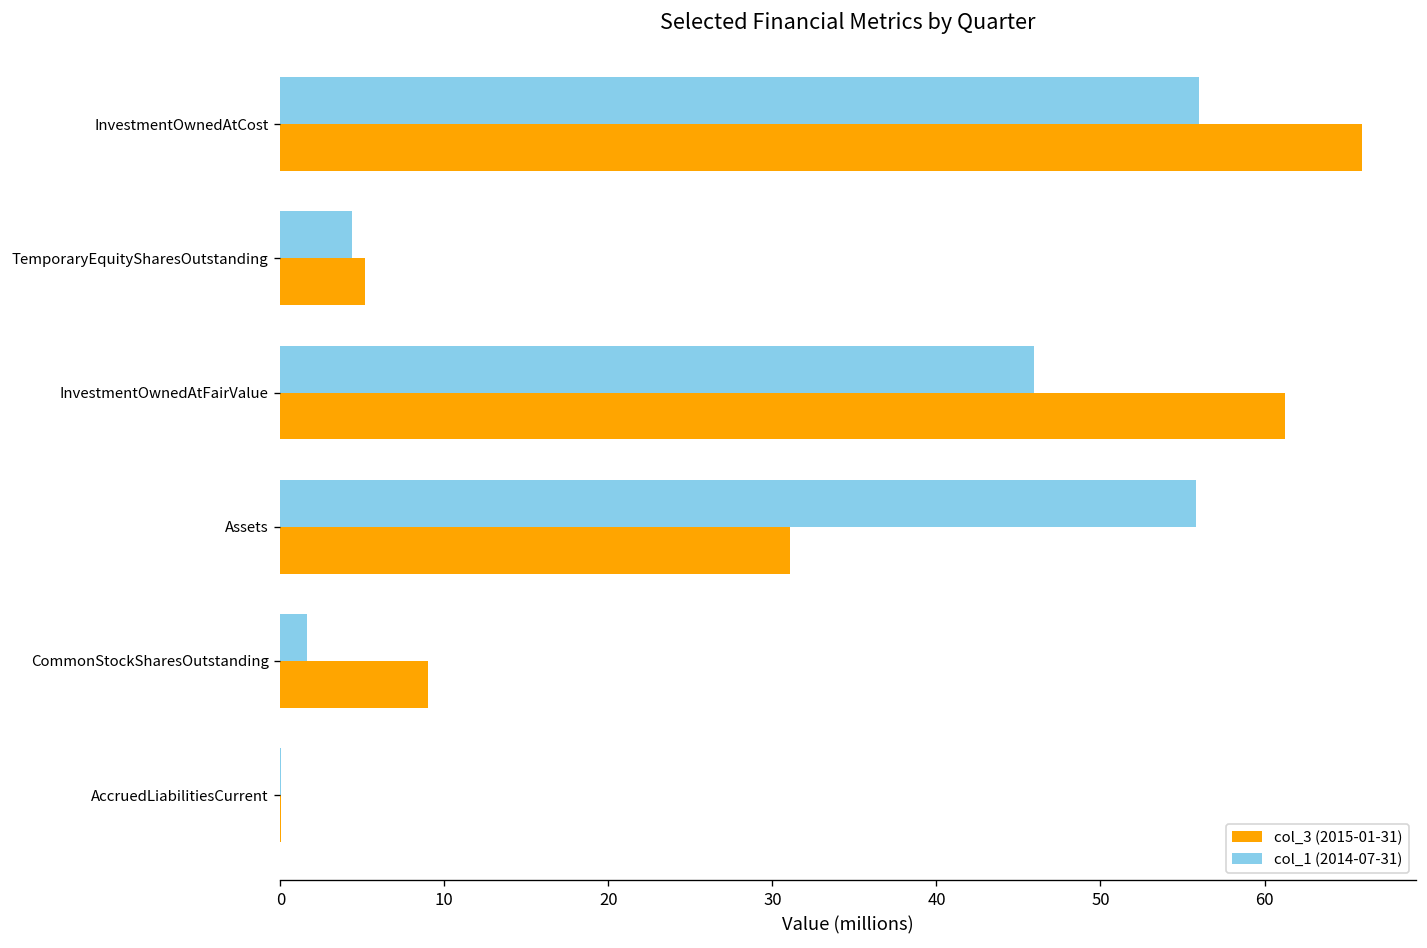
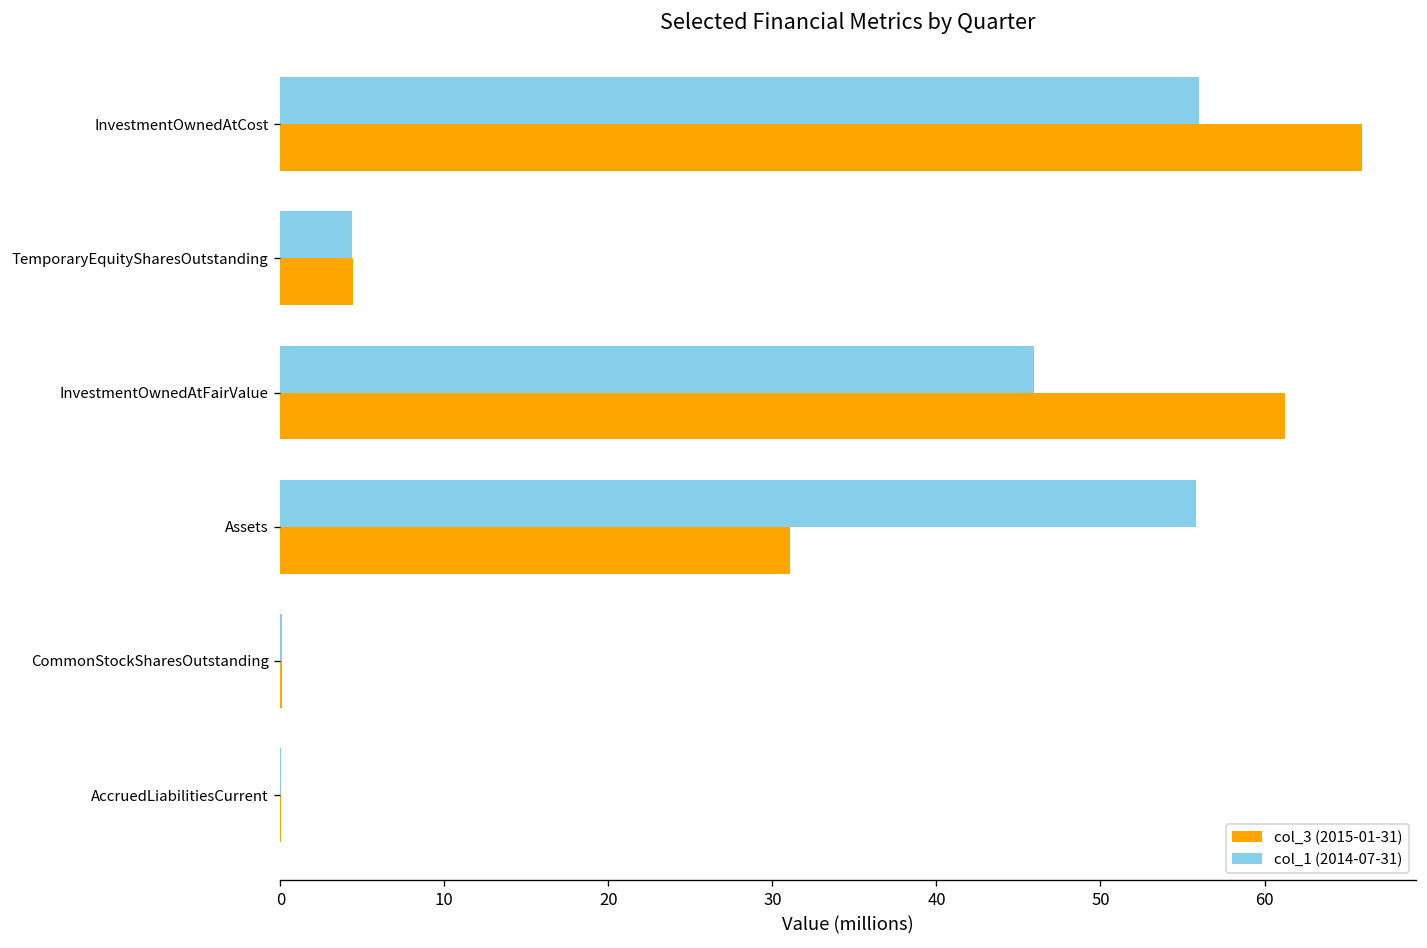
  {
    "col_3 (2015-01-31)": {
      "InvestmentOwnedAtCost": 65.9,
-     "TemporaryEquitySharesOutstanding": 5.2,
+     "TemporaryEquitySharesOutstanding": 4.4,
      "InvestmentOwnedAtFairValue": 61.3,
      "Assets": 31.1,
-     "CommonStockSharesOutstanding": 9.0
+     "CommonStockSharesOutstanding": 0.1
    },
    "col_1 (2014-07-31)": {
      "InvestmentOwnedAtCost": 56.0,
      "TemporaryEquitySharesOutstanding": 4.3,
      "InvestmentOwnedAtFairValue": 45.9,
      "Assets": 55.8,
-     "CommonStockSharesOutstanding": 1.6
+     "CommonStockSharesOutstanding": 0.1
    }
  }
